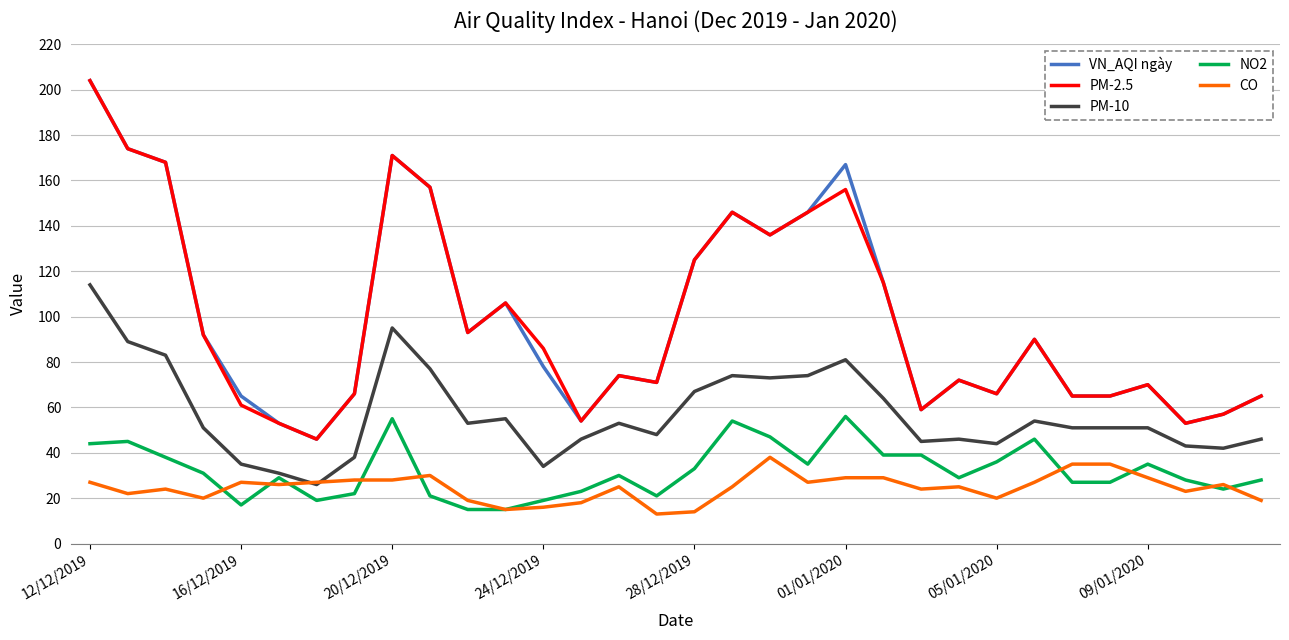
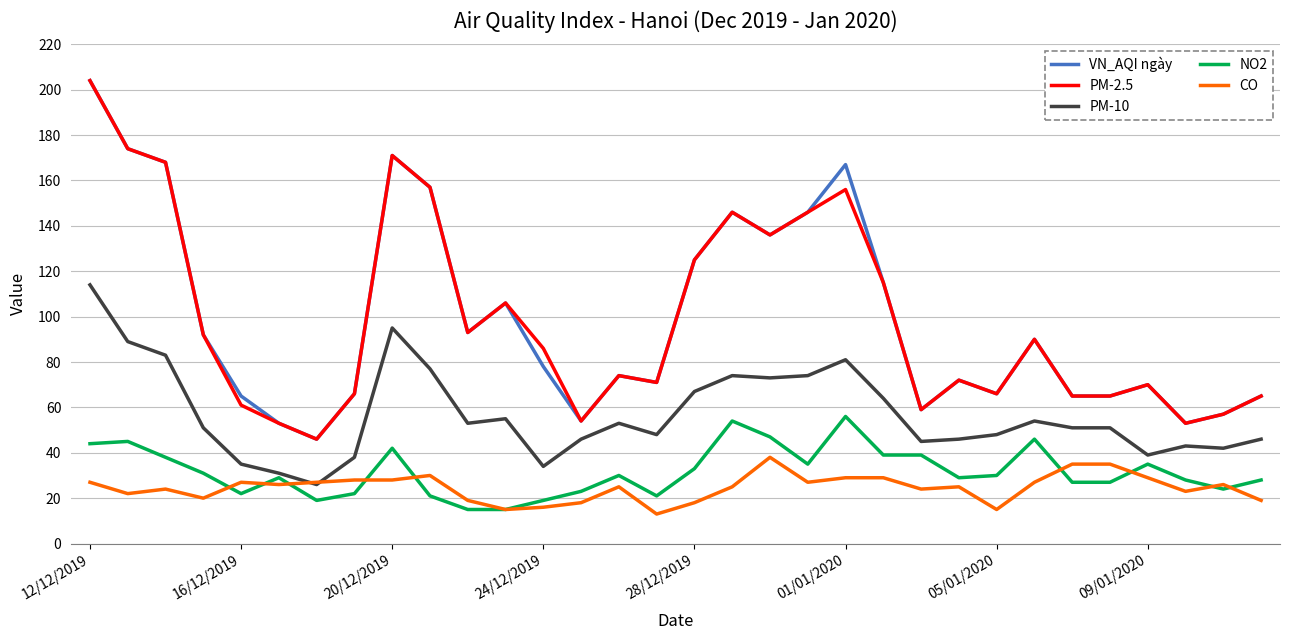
  {
    "VN_AQI ngày": {
      "16/12/2019": 65,
      "24/12/2019": 78,
      "01/01/2020": 167
    },
    "PM-2.5": {
      "16/12/2019": 61,
      "24/12/2019": 86,
      "01/01/2020": 156
    },
    "PM-10": {
      "12/12/2019": 114,
      "16/12/2019": 35,
      "20/12/2019": 95,
      "24/12/2019": 34,
      "28/12/2019": 67,
      "01/01/2020": 81,
-     "05/01/2020": 44,
-     "09/01/2020": 51
+     "05/01/2020": 48,
+     "09/01/2020": 39
    },
    "NO2": {
      "12/12/2019": 44,
-     "16/12/2019": 17,
-     "20/12/2019": 55,
+     "16/12/2019": 22,
+     "20/12/2019": 42,
      "24/12/2019": 19,
      "28/12/2019": 33,
      "01/01/2020": 56,
-     "05/01/2020": 36,
+     "05/01/2020": 30,
      "09/01/2020": 35
    },
    "CO": {
      "12/12/2019": 27,
      "16/12/2019": 27,
      "20/12/2019": 28,
      "24/12/2019": 16,
-     "28/12/2019": 14,
+     "28/12/2019": 18,
      "01/01/2020": 29,
-     "05/01/2020": 20,
+     "05/01/2020": 15,
      "09/01/2020": 29
    }
  }
